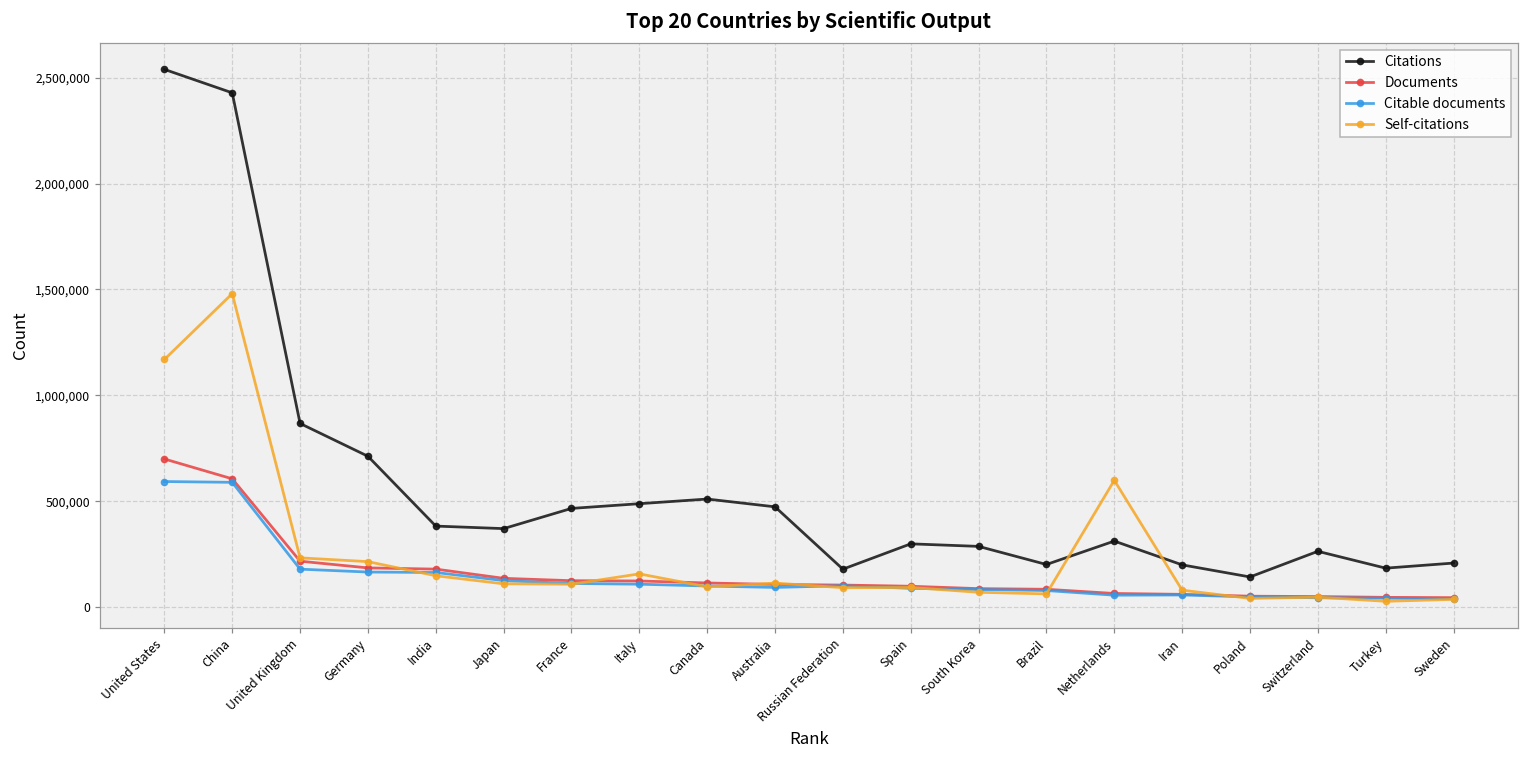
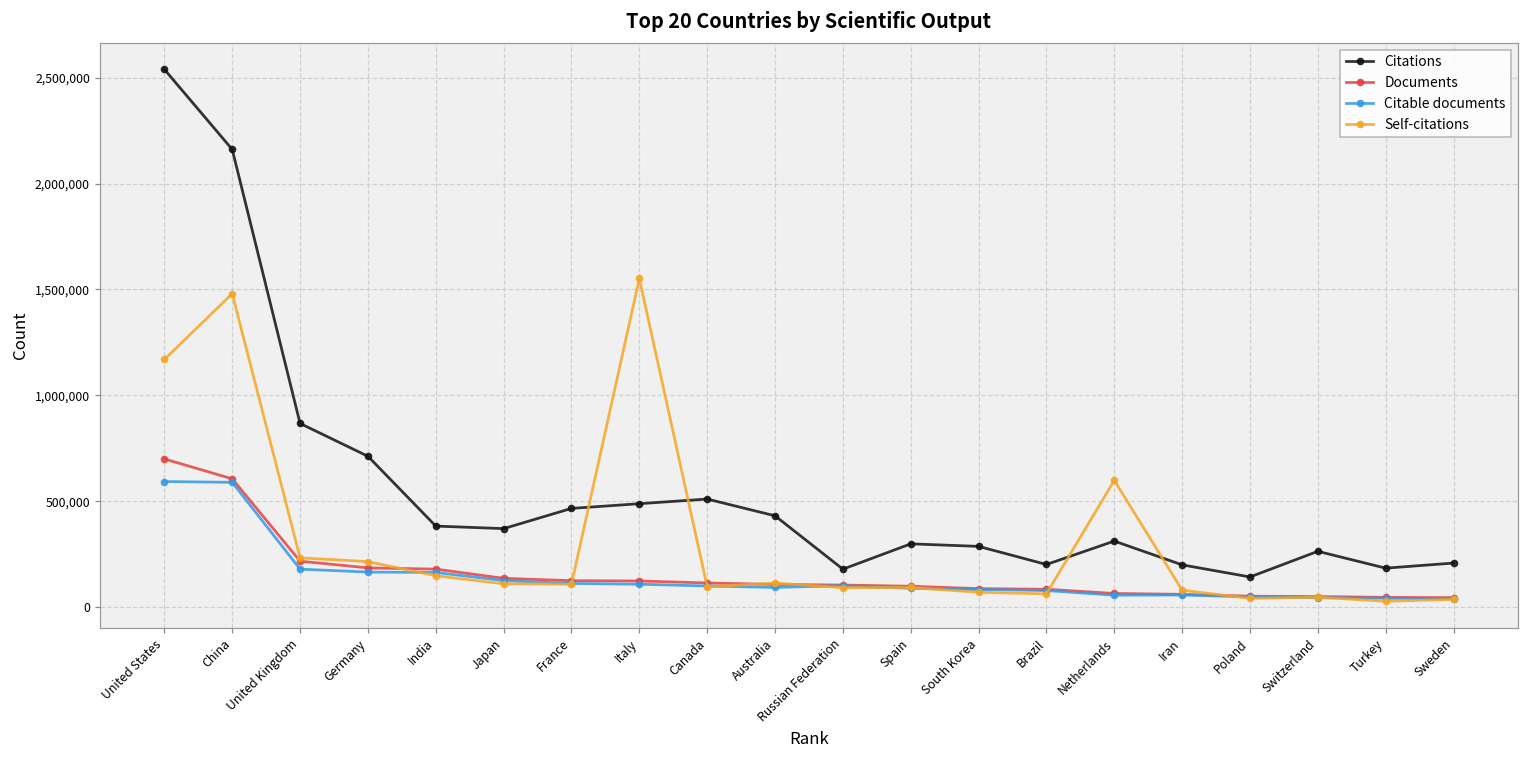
  {
    "Citations": {
      "United States": "2,540,000",
-     "China": "2,430,000",
+     "China": "2,160,000",
      "United Kingdom": "870,000",
      "Germany": "710,000",
      "India": "380,000",
      "Japan": "370,000",
      "France": "470,000",
      "Italy": "490,000",
      "Canada": "510,000",
-     "Australia": "470,000",
+     "Australia": "430,000",
      "Russian Federation": "180,000",
      "Spain": "300,000",
      "South Korea": "290,000",
      "Brazil": "200,000",
      "Netherlands": "310,000",
      "Iran": "200,000",
      "Poland": "140,000",
      "Switzerland": "260,000",
      "Turkey": "180,000",
      "Sweden": "210,000"
    },
    "Documents": {
      "United States": "700,000",
      "China": "610,000",
      "United Kingdom": "220,000",
      "Germany": "180,000",
      "India": "180,000",
      "Italy": "120,000",
      "Canada": "110,000"
    },
    "Citable documents": {
      "United States": "590,000",
      "China": "590,000",
      "United Kingdom": "180,000",
      "Germany": "170,000",
      "India": "160,000",
      "Italy": "110,000",
      "Australia": "90,000"
    },
    "Self-citations": {
      "United States": "1,170,000",
      "China": "1,480,000",
      "United Kingdom": "230,000",
      "Germany": "210,000",
      "India": "150,000",
      "Japan": "110,000",
-     "Italy": "160,000",
+     "Italy": "1,550,000",
      "Brazil": "60,000",
      "Netherlands": "600,000",
      "Iran": "80,000",
      "Turkey": "30,000"
    }
  }
